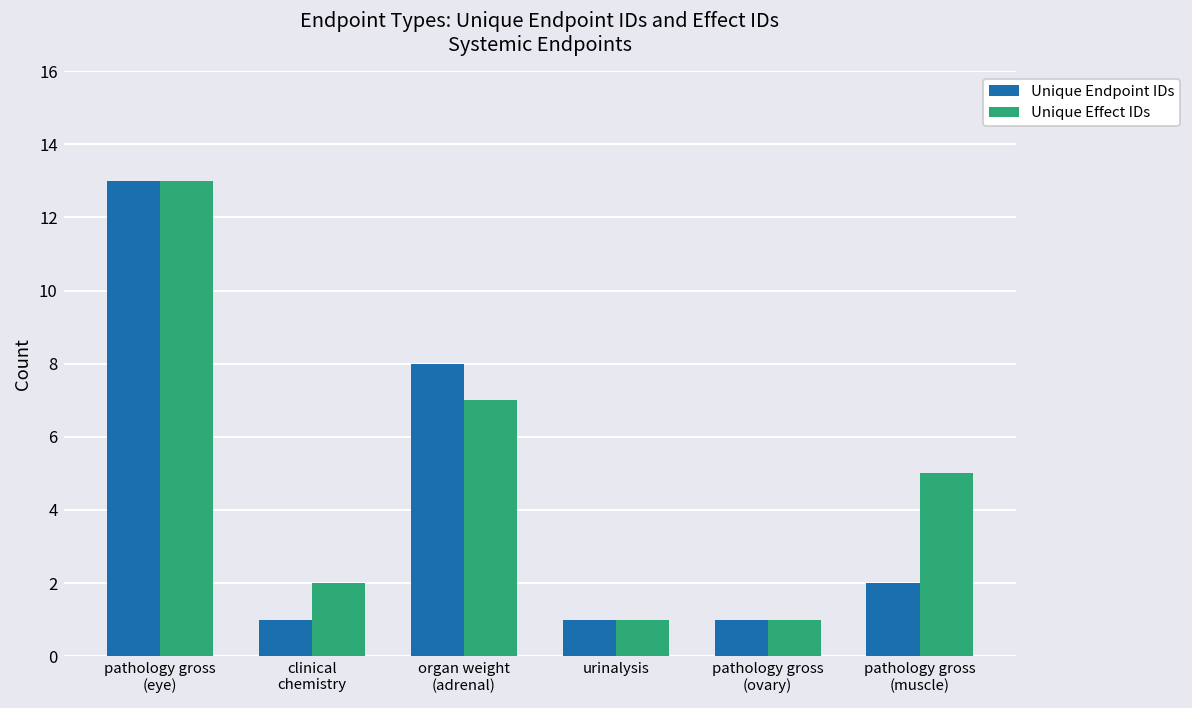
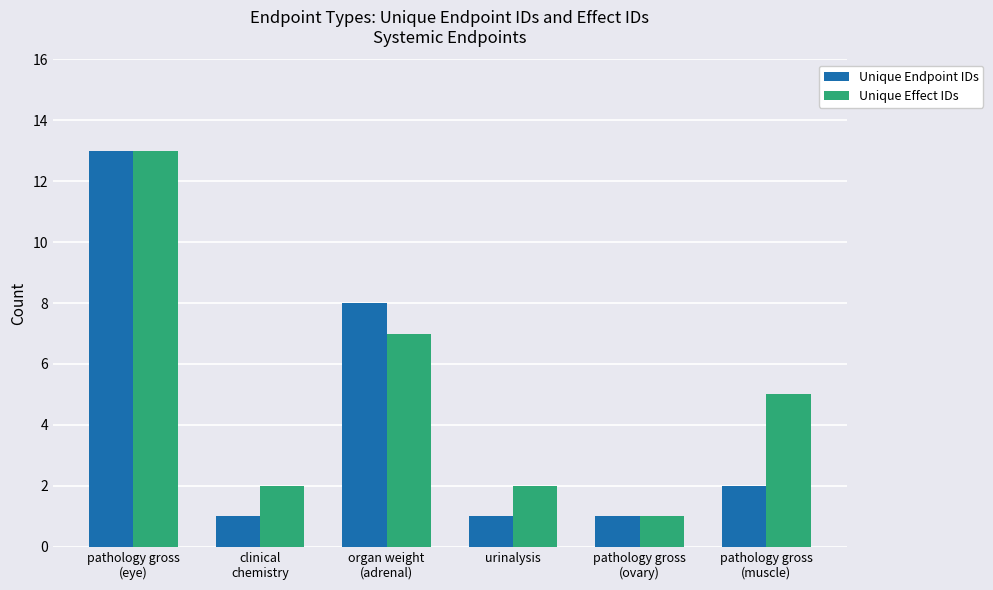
  {
    "Unique Endpoint IDs": {
      "pathology gross (eye)": 13,
      "clinical chemistry": 1,
      "organ weight (adrenal)": 8,
      "urinalysis": 1,
      "pathology gross (ovary)": 1,
      "pathology gross (muscle)": 2
    },
    "Unique Effect IDs": {
      "pathology gross (eye)": 13,
      "clinical chemistry": 2,
      "organ weight (adrenal)": 7,
-     "urinalysis": 1,
+     "urinalysis": 2,
      "pathology gross (ovary)": 1,
      "pathology gross (muscle)": 5
    }
  }
